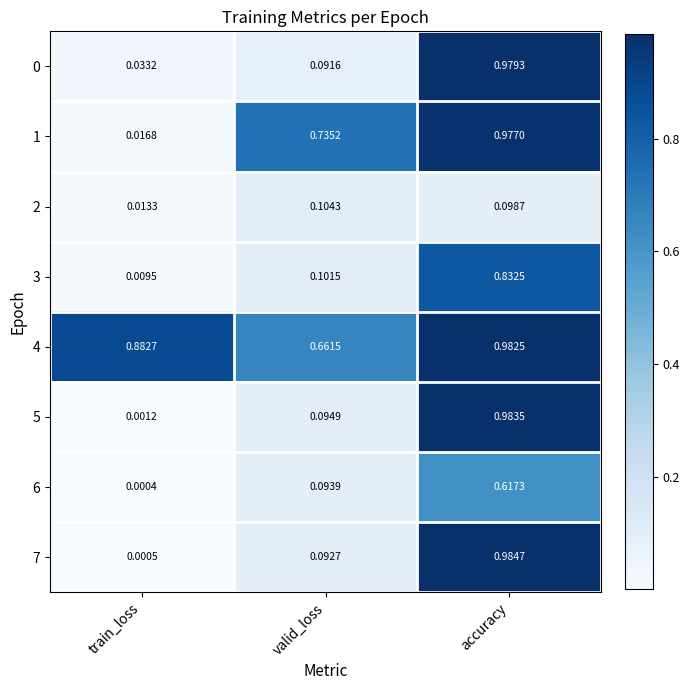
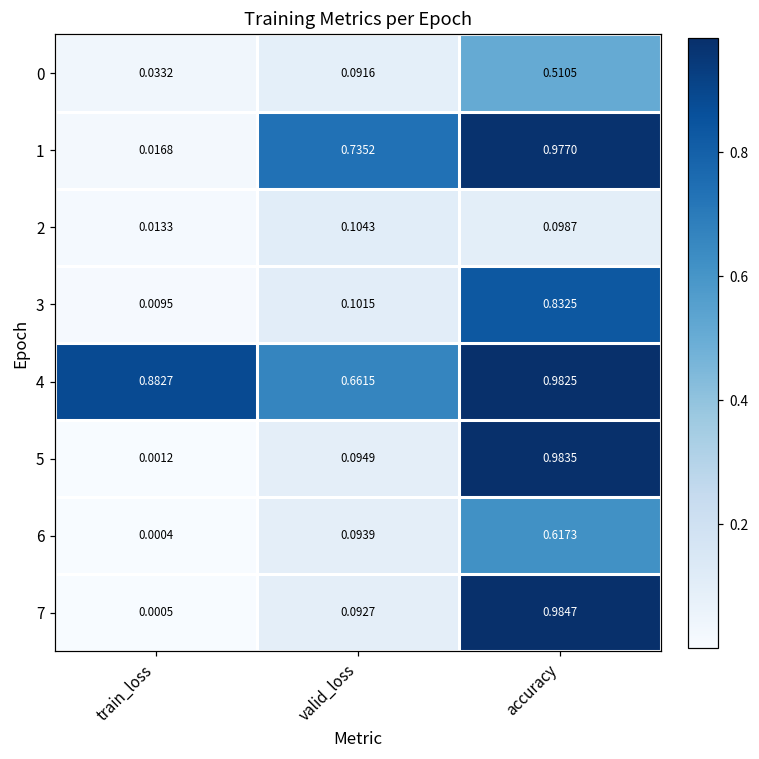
  {
    "0": {
      "train_loss": 0.0332,
      "valid_loss": 0.0916,
-     "accuracy": 0.9793
+     "accuracy": 0.5105
    },
    "1": {
      "train_loss": 0.0168,
      "valid_loss": 0.7352,
      "accuracy": 0.9770
    },
    "2": {
      "train_loss": 0.0133,
      "valid_loss": 0.1043,
      "accuracy": 0.0987
    },
    "3": {
      "train_loss": 0.0095,
      "valid_loss": 0.1015,
      "accuracy": 0.8325
    },
    "4": {
      "train_loss": 0.8827,
      "valid_loss": 0.6615,
      "accuracy": 0.9825
    },
    "5": {
      "train_loss": 0.0012,
      "valid_loss": 0.0949,
      "accuracy": 0.9835
    },
    "6": {
      "train_loss": 0.0004,
      "valid_loss": 0.0939,
      "accuracy": 0.6173
    },
    "7": {
      "train_loss": 0.0005,
      "valid_loss": 0.0927,
      "accuracy": 0.9847
    }
  }
